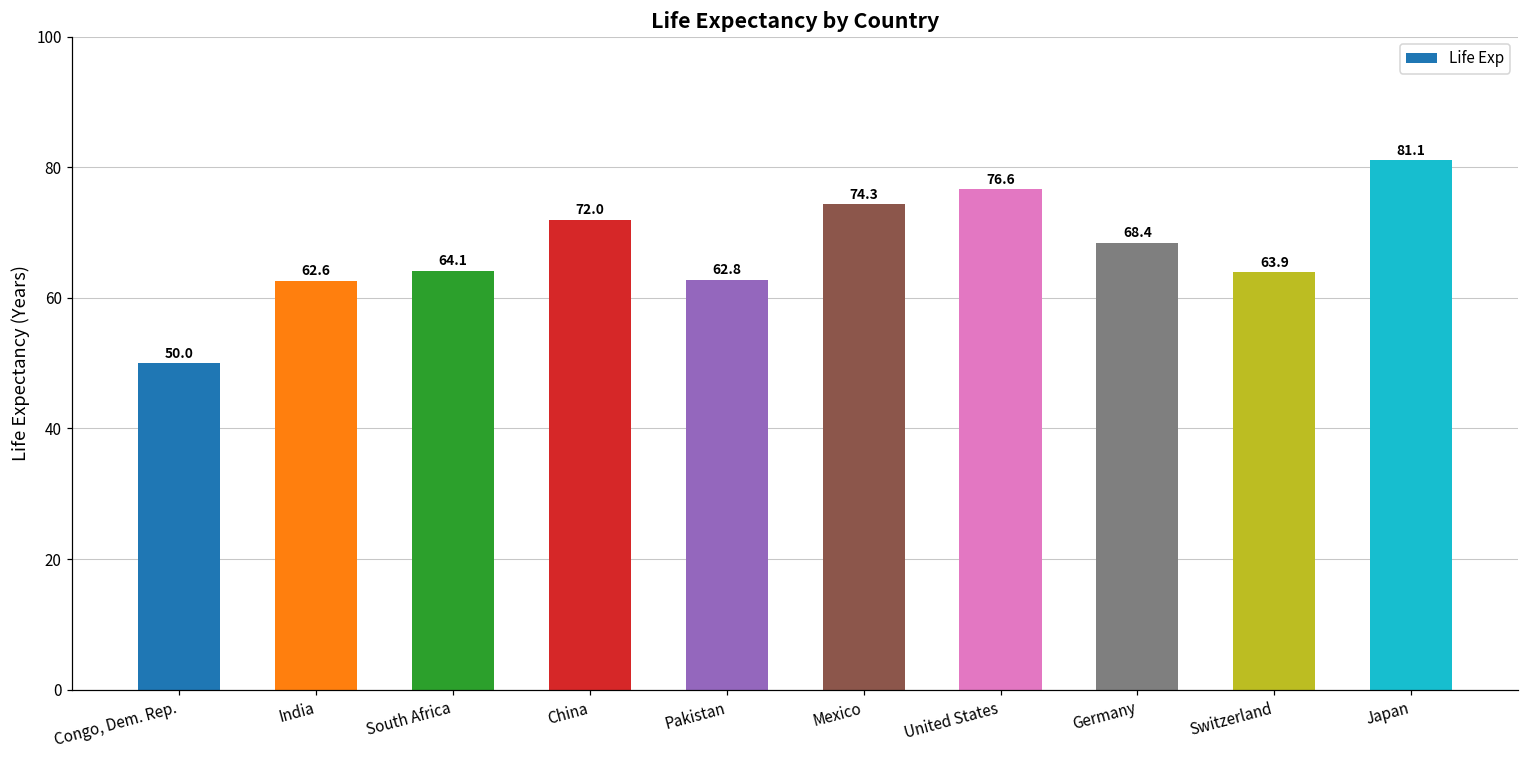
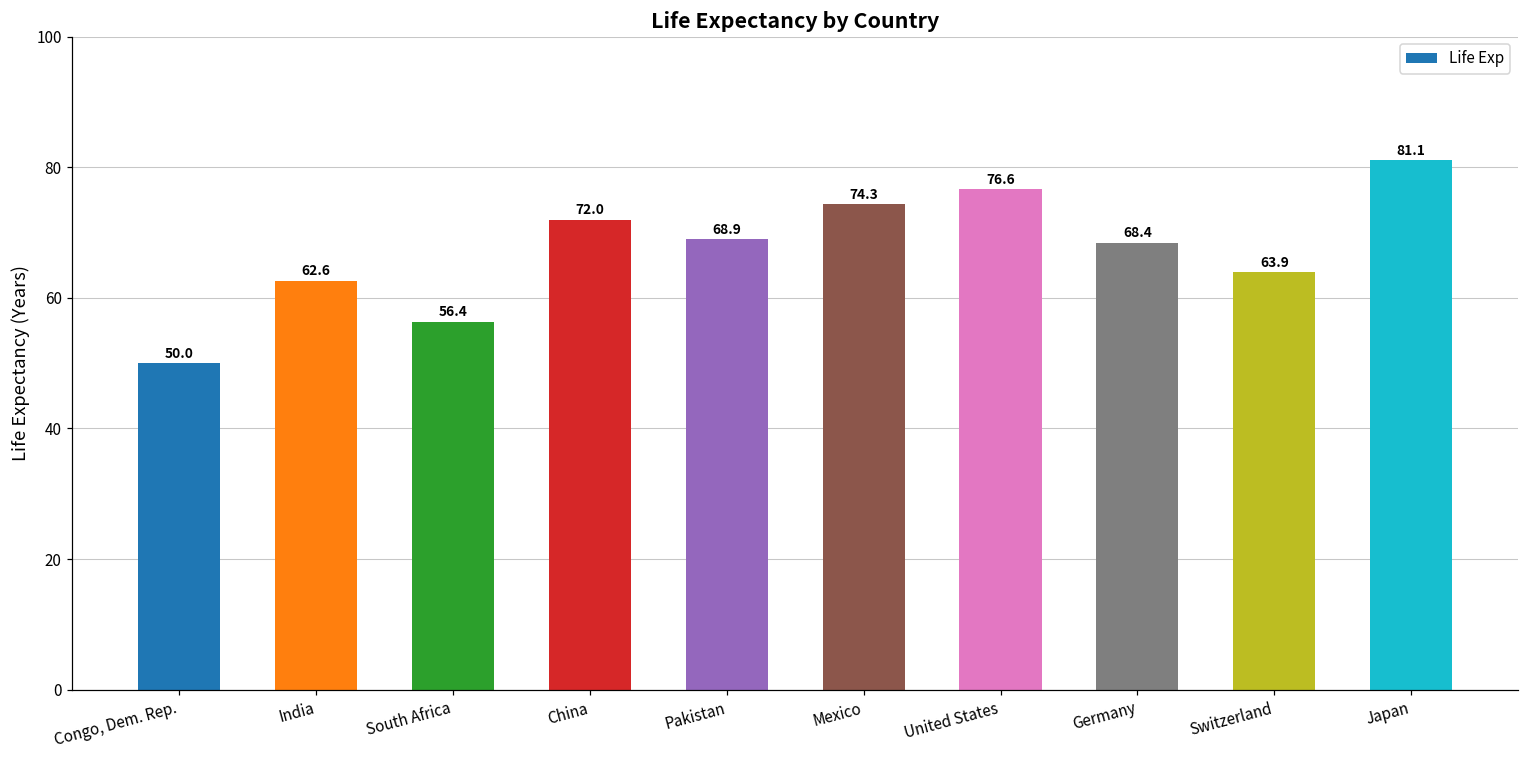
  {
    "Congo, Dem. Rep.": 50.0,
    "India": 62.6,
-   "South Africa": 64.1,
+   "South Africa": 56.4,
    "China": 72.0,
-   "Pakistan": 62.8,
+   "Pakistan": 68.9,
    "Mexico": 74.3,
    "United States": 76.6,
    "Germany": 68.4,
    "Switzerland": 63.9,
    "Japan": 81.1
  }
